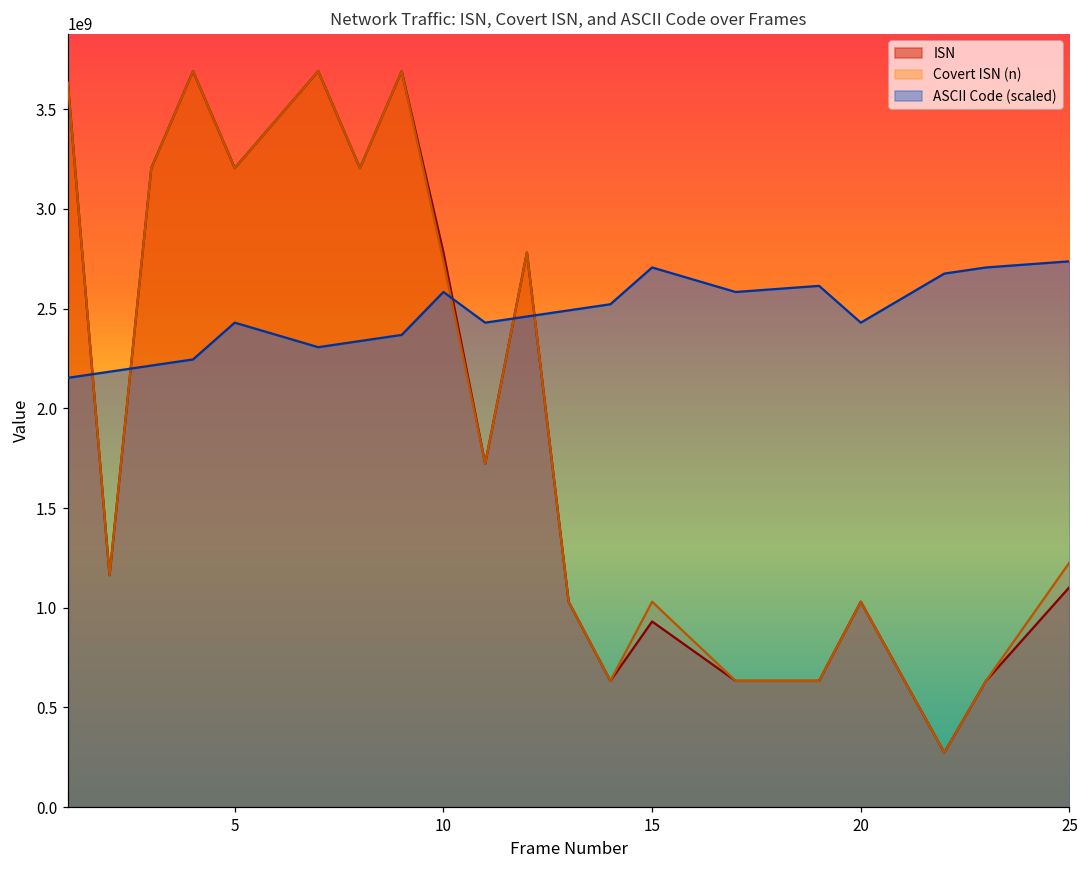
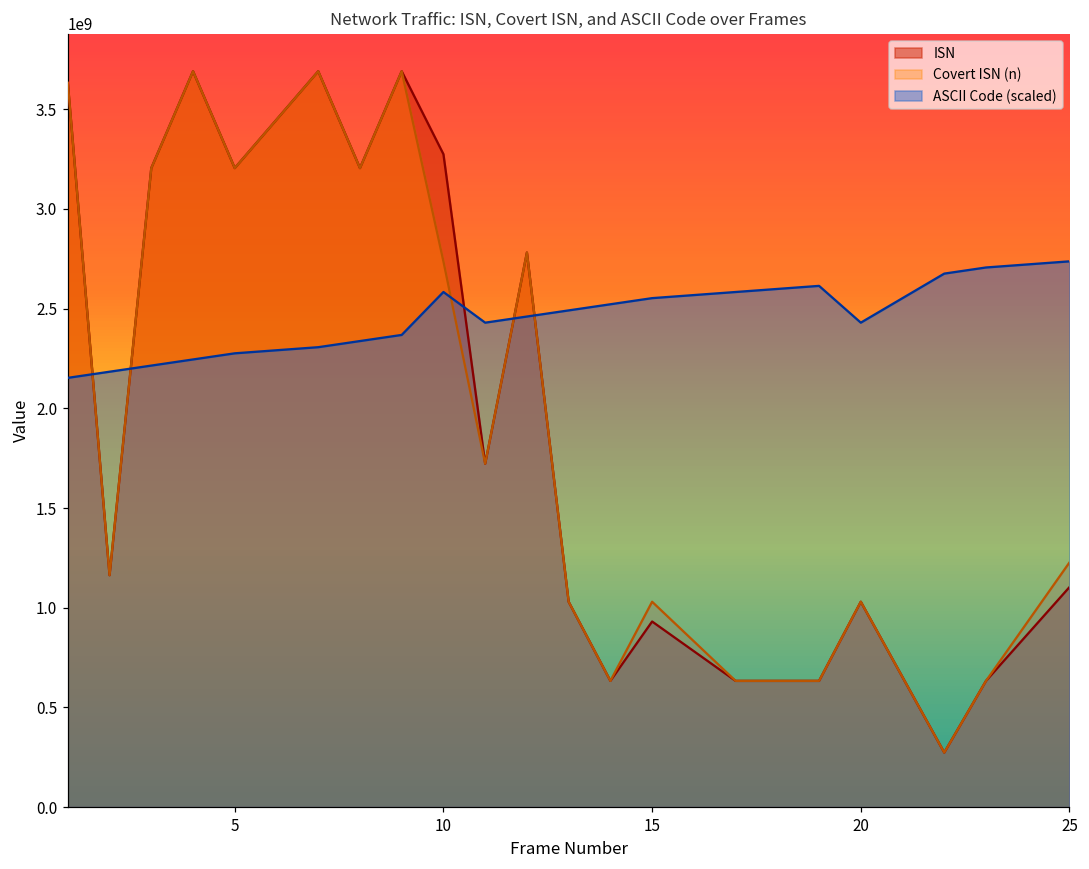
  {
    "ISN": {
-     "10": 2780000000,
+     "10": 3270000000,
      "15": 930000000,
      "25": 1100000000
    },
    "Covert ISN (n)": {
      "10": 2740000000,
      "15": 1030000000,
      "25": 1230000000
    },
    "ASCII Code (scaled)": {
-     "5": 2430000000,
+     "5": 2280000000,
      "10": 2580000000,
-     "15": 2710000000,
+     "15": 2550000000,
      "20": 2430000000,
      "25": 2740000000
    }
  }
